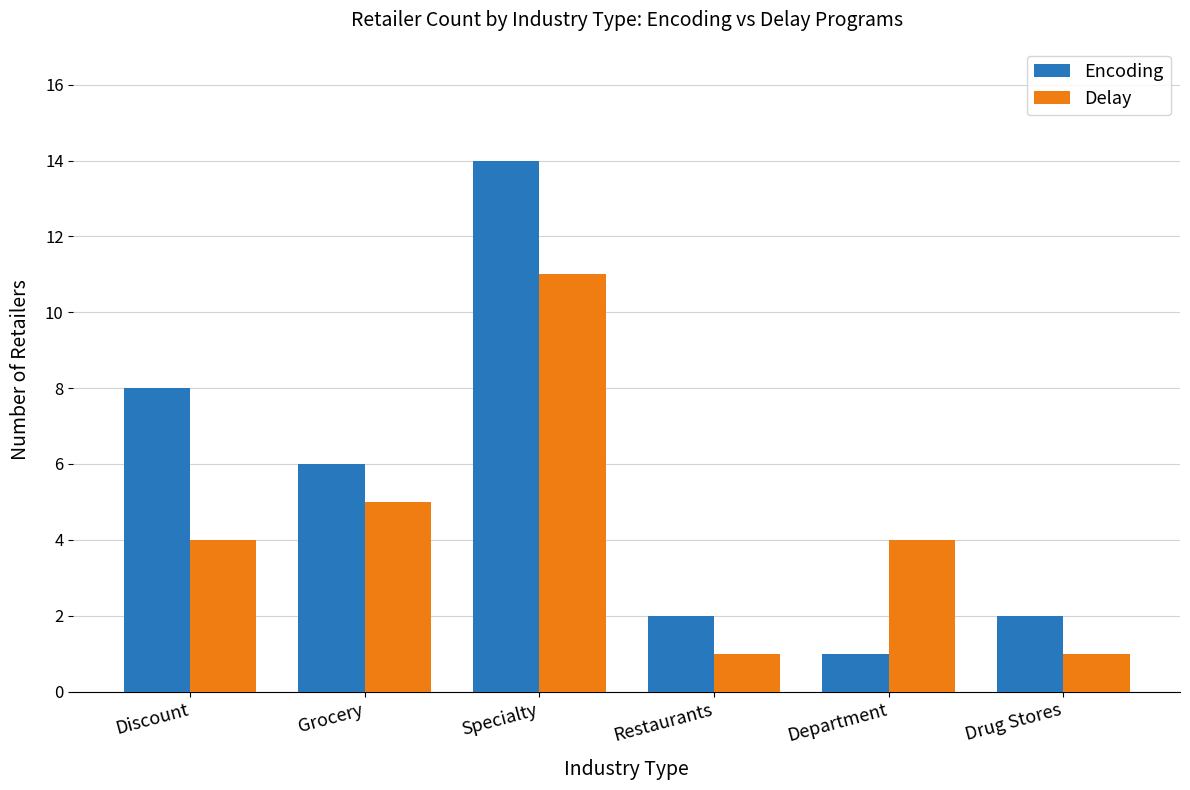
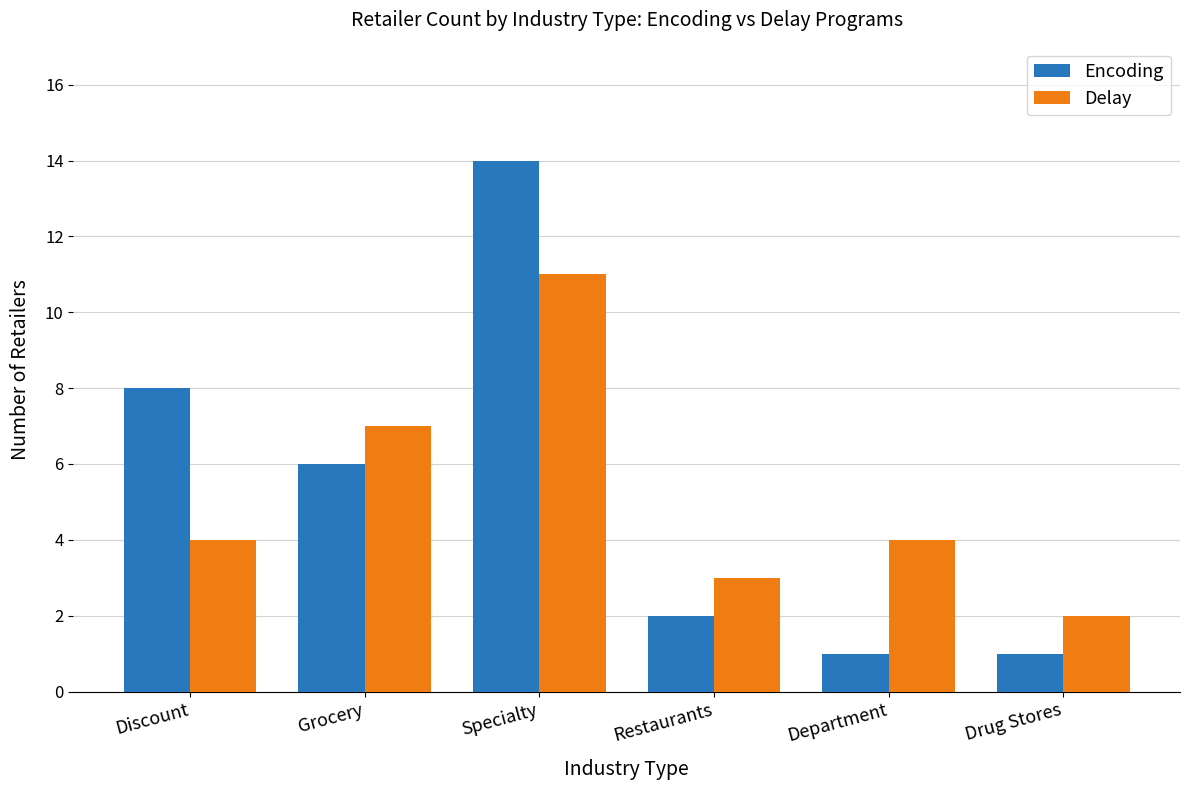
  {
    "Encoding": {
      "Discount": 8,
      "Grocery": 6,
      "Specialty": 14,
      "Restaurants": 2,
      "Department": 1,
-     "Drug Stores": 2
+     "Drug Stores": 1
    },
    "Delay": {
      "Discount": 4,
-     "Grocery": 5,
+     "Grocery": 7,
      "Specialty": 11,
-     "Restaurants": 1,
+     "Restaurants": 3,
      "Department": 4,
-     "Drug Stores": 1
+     "Drug Stores": 2
    }
  }
